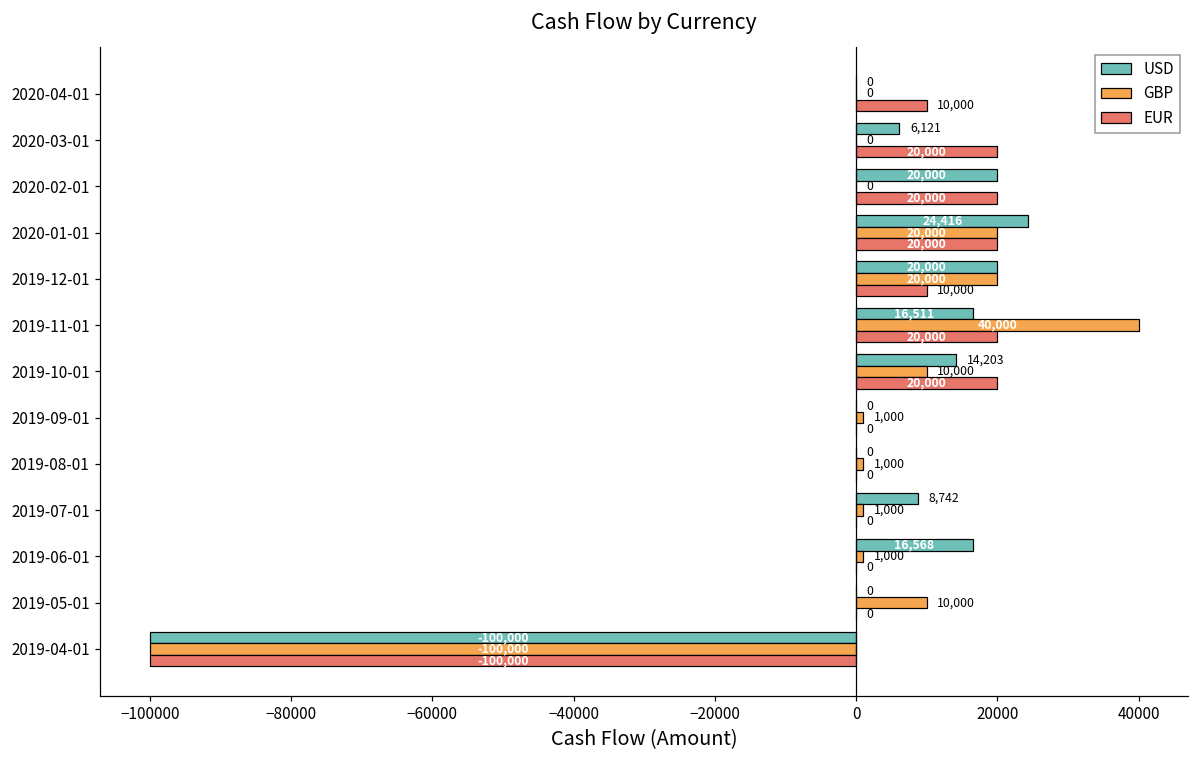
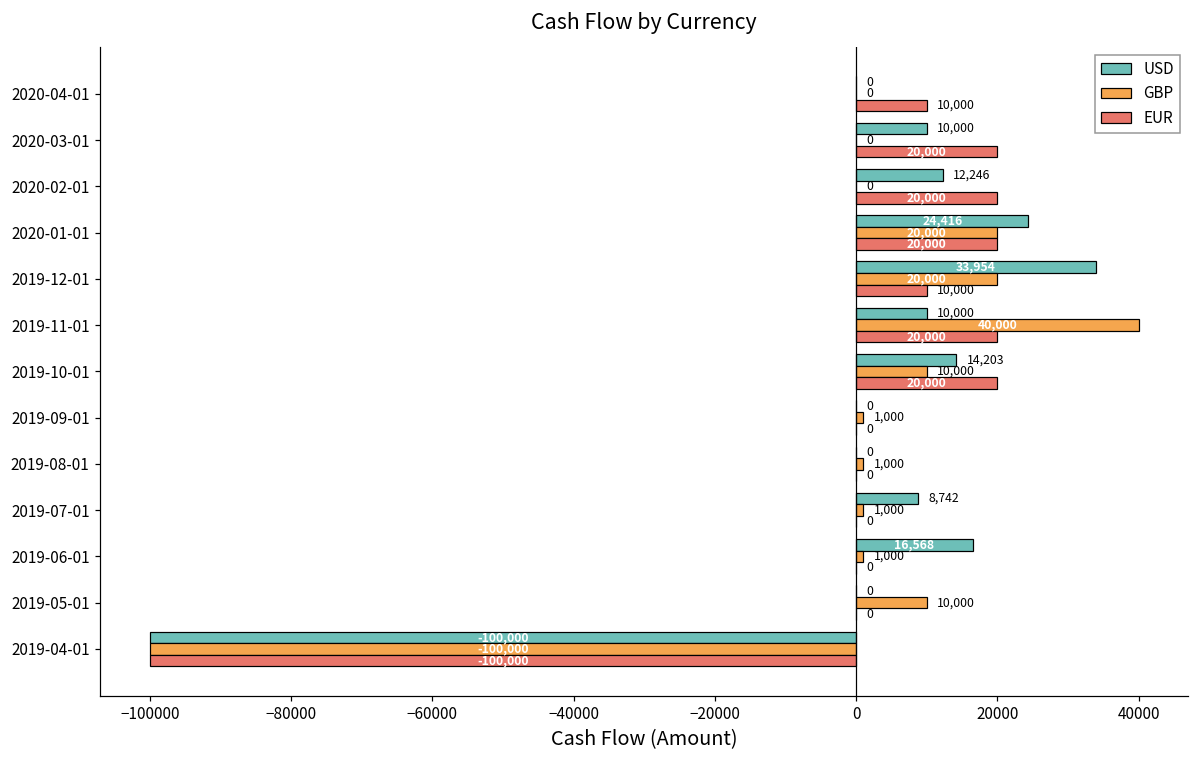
  {
    "USD": {
      "2020-04-01": "0",
-     "2020-03-01": "6,121",
-     "2020-02-01": "20,000",
+     "2020-03-01": "10,000",
+     "2020-02-01": "12,246",
      "2020-01-01": "24,416",
-     "2019-12-01": "20,000",
-     "2019-11-01": "16,511",
+     "2019-12-01": "33,954",
+     "2019-11-01": "10,000",
      "2019-10-01": "14,203",
      "2019-09-01": "0",
      "2019-08-01": "0",
      "2019-07-01": "8,742",
      "2019-06-01": "16,568",
      "2019-05-01": "0"
    }
  }
